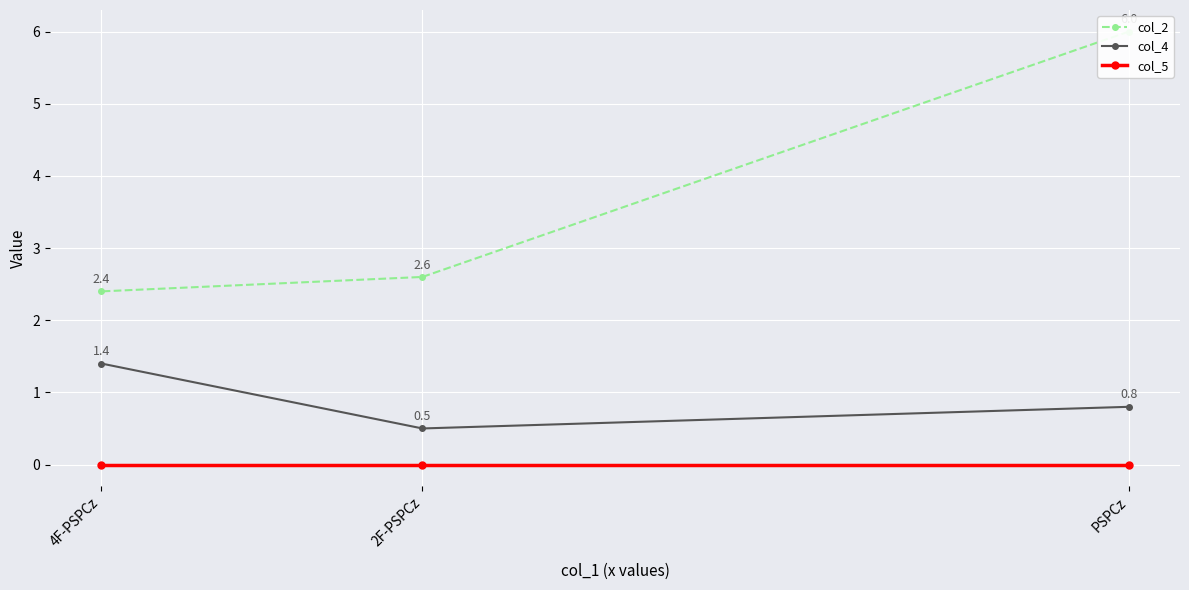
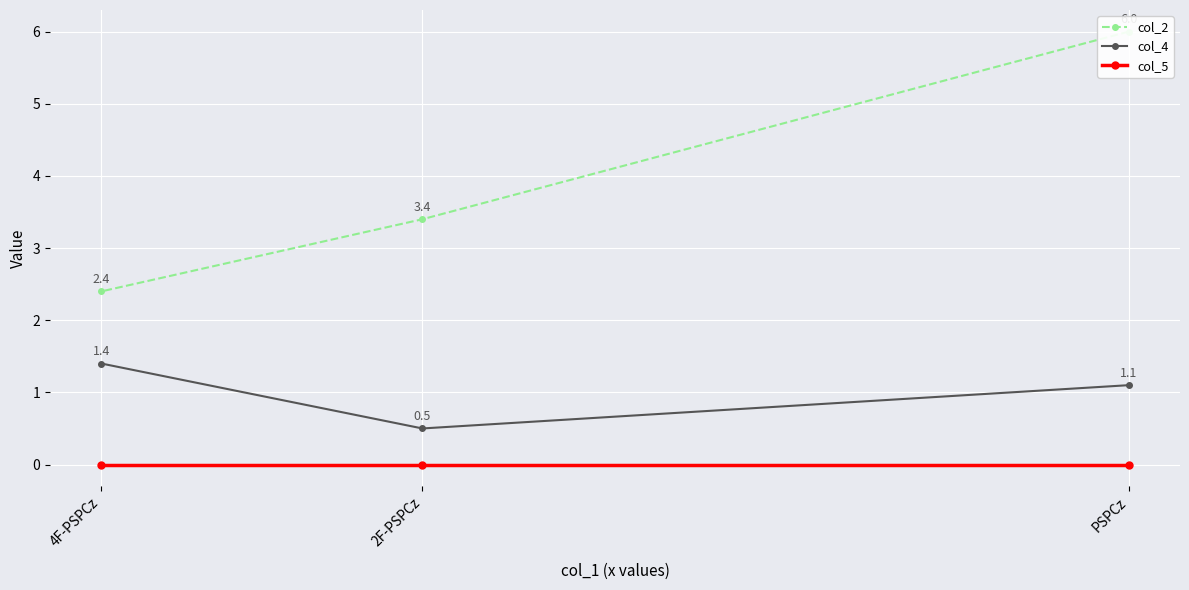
  {
    "col_2": {
      "4F-PSPCz": 2.4,
-     "2F-PSPCz": 2.6
+     "2F-PSPCz": 3.4
    },
    "col_4": {
      "4F-PSPCz": 1.4,
      "2F-PSPCz": 0.5,
-     "PSPCz": 0.8
+     "PSPCz": 1.1
    },
    "col_5": {
      "4F-PSPCz": 0.0,
      "2F-PSPCz": 0.0,
      "PSPCz": 0.0
    }
  }
